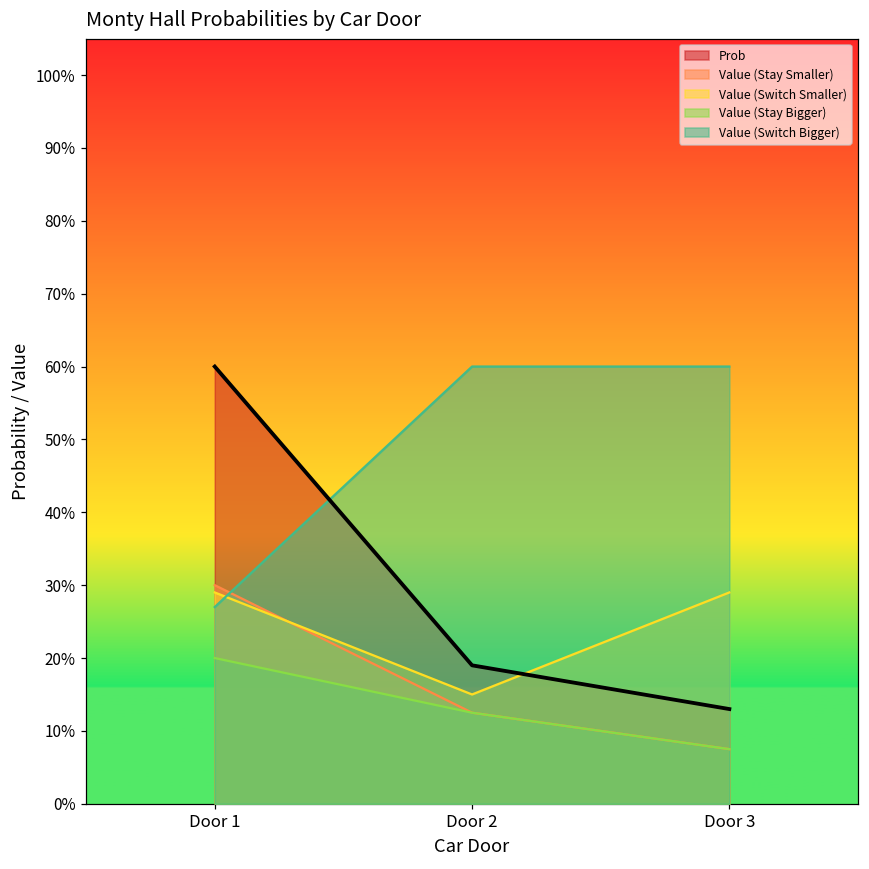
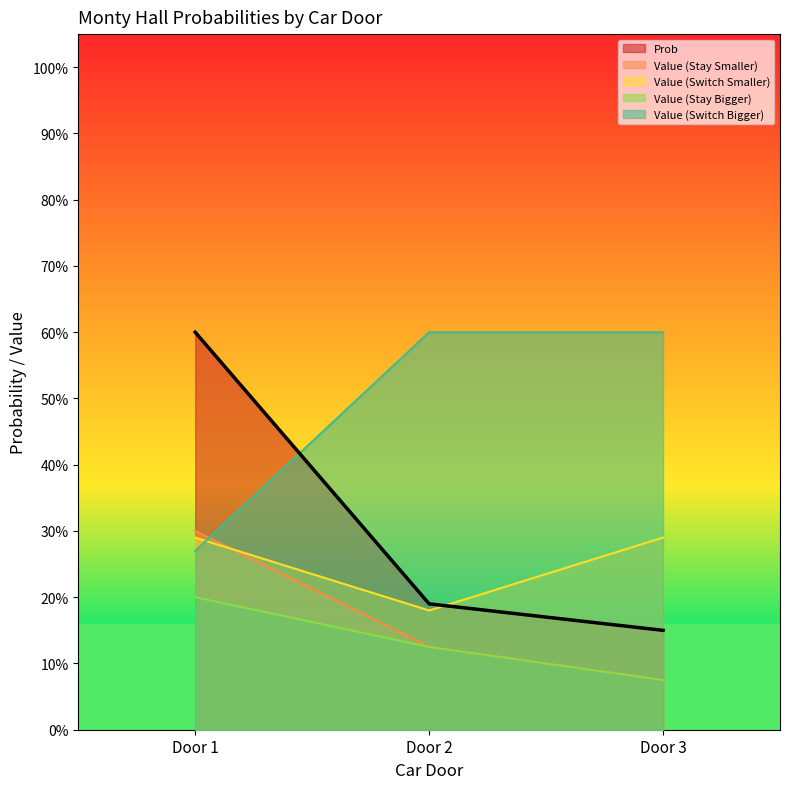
  {
    "Prob": {
      "Door 1": "60%",
      "Door 2": "19%",
-     "Door 3": "13%"
+     "Door 3": "15%"
    },
    "Value (Stay Smaller)": {
      "Door 1": "30%"
    },
    "Value (Switch Smaller)": {
      "Door 1": "29%",
-     "Door 2": "15%",
+     "Door 2": "18%",
      "Door 3": "29%"
    },
    "Value (Stay Bigger)": {
      "Door 1": "20%"
    },
    "Value (Switch Bigger)": {
      "Door 1": "27%",
      "Door 2": "60%",
      "Door 3": "60%"
    }
  }
